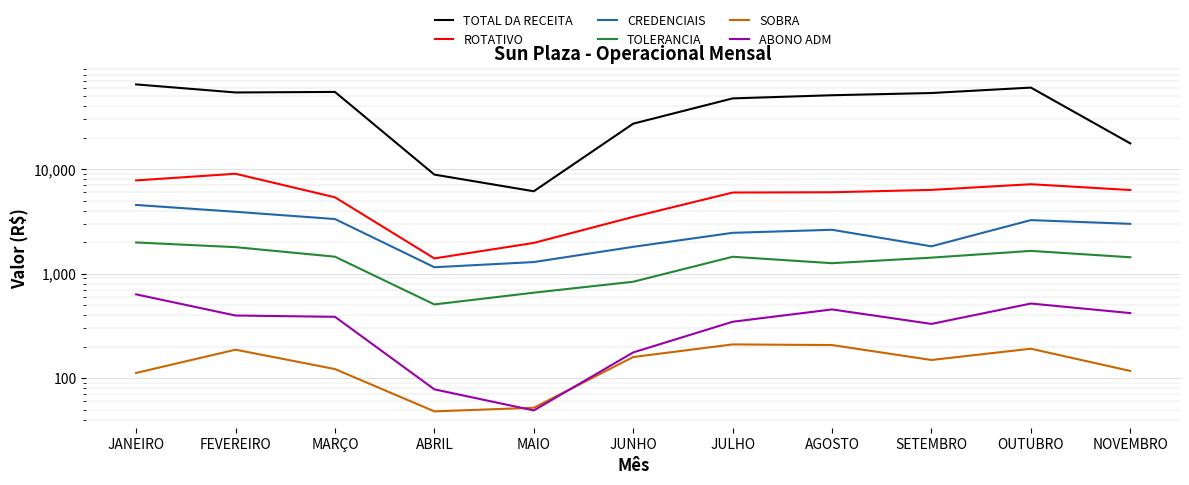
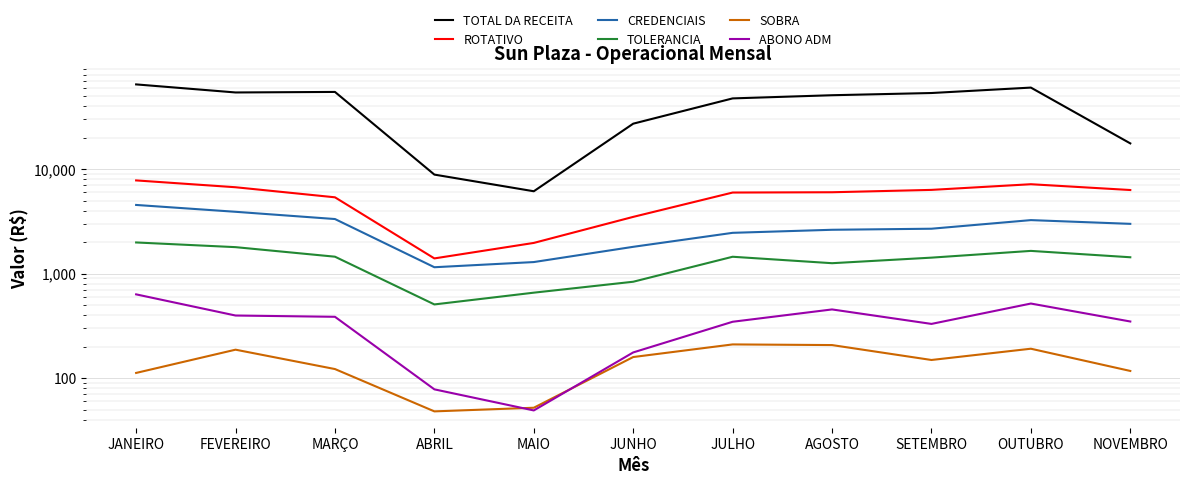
  {
    "TOTAL DA RECEITA": {
      "JANEIRO": "60,000",
      "FEVEREIRO": "50,000",
      "MARÇO": "50,000",
      "ABRIL": "9,000",
      "MAIO": "6,000",
      "JUNHO": "27,000",
      "JULHO": "50,000",
      "AGOSTO": "50,000",
      "SETEMBRO": "50,000",
      "OUTUBRO": "60,000",
      "NOVEMBRO": "18,000"
    },
    "ROTATIVO": {
      "JANEIRO": "8,000",
-     "FEVEREIRO": "9,000",
+     "FEVEREIRO": "7,000",
      "MARÇO": "5,000",
      "ABRIL": "1,400",
      "MAIO": "2,000",
      "JUNHO": "3,500",
      "JULHO": "6,000",
      "AGOSTO": "6,000",
      "SETEMBRO": "6,000",
      "OUTUBRO": "7,000",
      "NOVEMBRO": "6,000"
    },
    "CREDENCIAIS": {
      "JANEIRO": "5,000",
      "FEVEREIRO": "3,900",
      "MARÇO": "3,300",
      "ABRIL": "1,200",
      "MAIO": "1,300",
      "JUNHO": "1,800",
      "JULHO": "2,500",
      "AGOSTO": "2,600",
-     "SETEMBRO": "1,800",
+     "SETEMBRO": "2,700",
      "OUTUBRO": "3,300",
      "NOVEMBRO": "3,000"
    },
    "TOLERANCIA": {
      "JANEIRO": "2,000",
      "FEVEREIRO": "1,800",
      "MARÇO": "1,500",
      "ABRIL": "500",
      "MAIO": "700",
      "JUNHO": "800",
      "JULHO": "1,500",
      "AGOSTO": "1,300",
      "SETEMBRO": "1,400",
      "OUTUBRO": "1,700",
      "NOVEMBRO": "1,400"
    },
    "SOBRA": {
      "JANEIRO": "110",
      "FEVEREIRO": "190",
      "MARÇO": "120",
      "ABRIL": "50",
      "MAIO": "50",
      "JUNHO": "160",
      "JULHO": "210",
      "AGOSTO": "210",
      "SETEMBRO": "150",
      "OUTUBRO": "190",
      "NOVEMBRO": "120"
    },
    "ABONO ADM": {
      "JANEIRO": "600",
      "FEVEREIRO": "400",
      "MARÇO": "390",
      "ABRIL": "80",
      "MAIO": "50",
      "JUNHO": "180",
      "JULHO": "350",
      "AGOSTO": "500",
      "SETEMBRO": "330",
      "OUTUBRO": "500",
-     "NOVEMBRO": "420"
+     "NOVEMBRO": "350"
    }
  }
